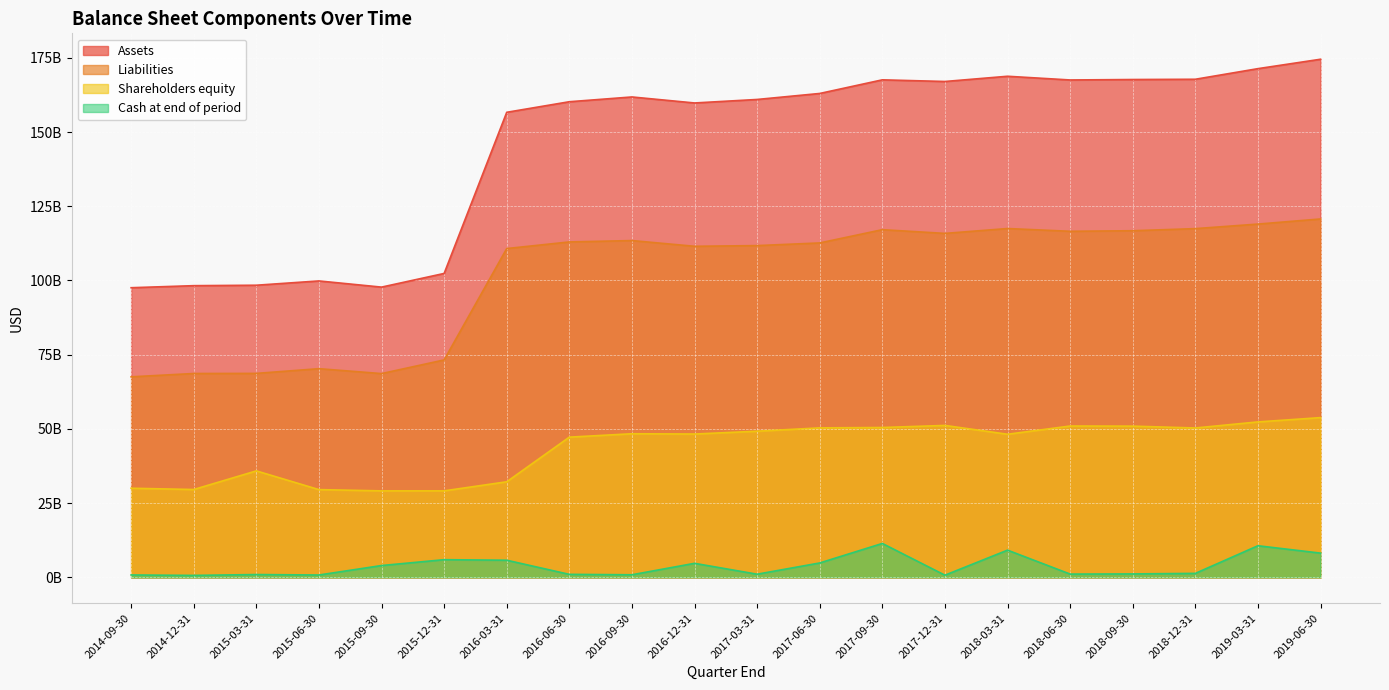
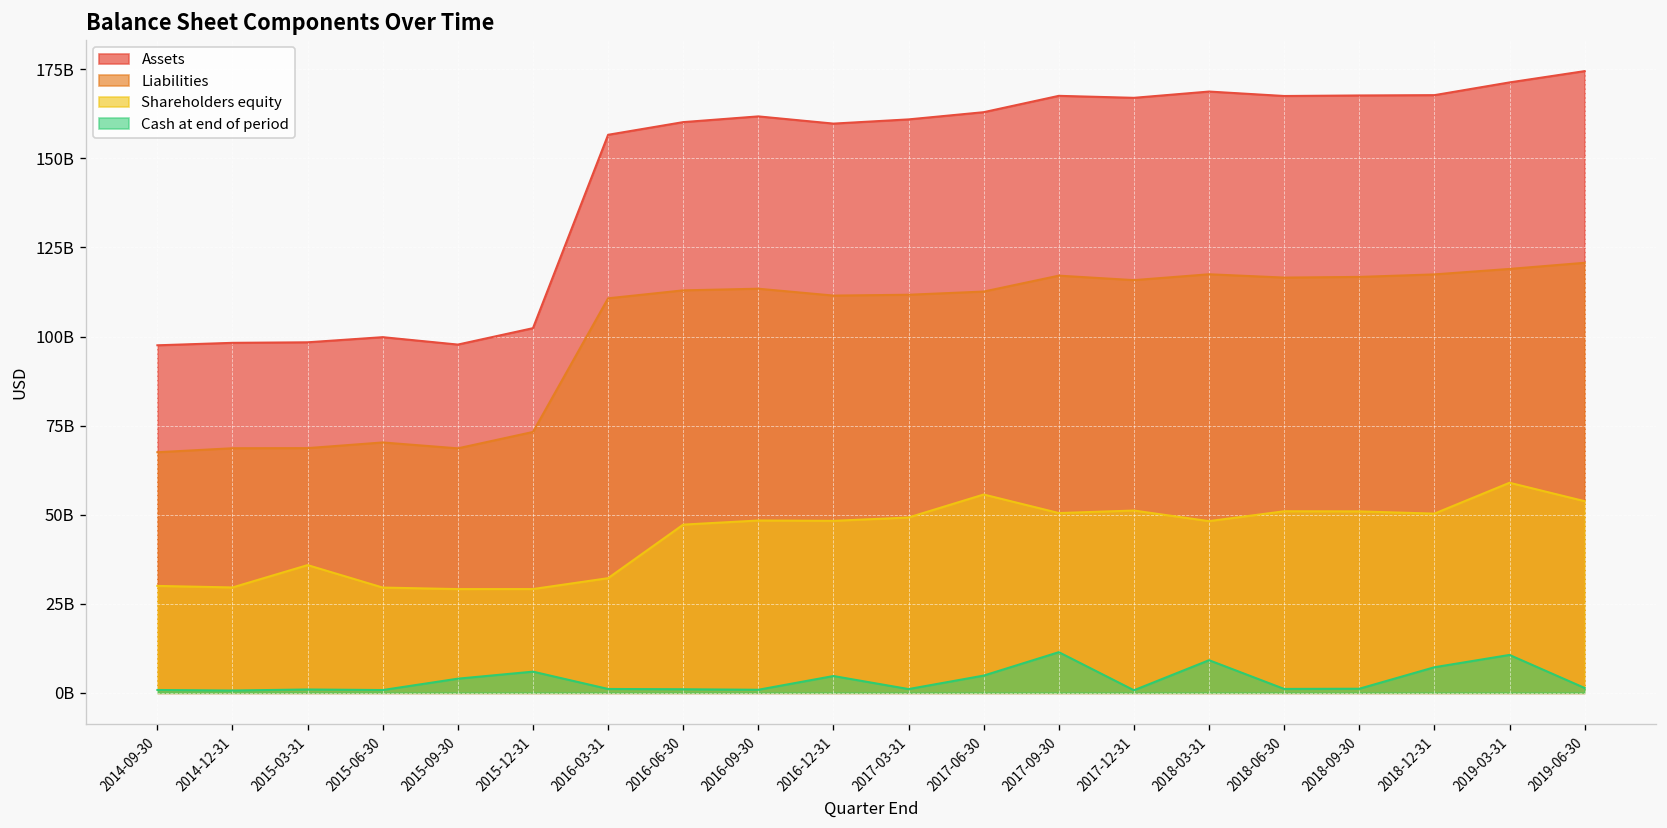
  {
    "Shareholders equity": {
      "2014-09-30": 30000000000,
      "2014-12-31": 30000000000,
      "2015-03-31": 36000000000,
      "2015-06-30": 30000000000,
      "2015-09-30": 29000000000,
      "2015-12-31": 29000000000,
      "2016-03-31": 32000000000,
      "2016-06-30": 47000000000,
      "2016-09-30": 48000000000,
      "2016-12-31": 48000000000,
      "2017-03-31": 49000000000,
-     "2017-06-30": 50000000000,
+     "2017-06-30": 56000000000,
      "2017-09-30": 50000000000,
      "2017-12-31": 51000000000,
      "2018-03-31": 48000000000,
      "2018-06-30": 51000000000,
      "2018-09-30": 51000000000,
      "2018-12-31": 50000000000,
-     "2019-03-31": 52000000000,
+     "2019-03-31": 59000000000,
      "2019-06-30": 54000000000
    },
    "Cash at end of period": {
      "2014-09-30": 1000000000,
      "2014-12-31": 1000000000,
      "2015-03-31": 1000000000,
      "2015-06-30": 1000000000,
      "2015-09-30": 4000000000,
      "2015-12-31": 6000000000,
-     "2016-03-31": 6000000000,
+     "2016-03-31": 1000000000,
      "2016-06-30": 1000000000,
      "2016-09-30": 1000000000,
      "2016-12-31": 5000000000,
      "2017-03-31": 1000000000,
      "2017-06-30": 5000000000,
      "2017-09-30": 11000000000,
      "2017-12-31": 1000000000,
      "2018-03-31": 9000000000,
      "2018-06-30": 1000000000,
      "2018-09-30": 1000000000,
-     "2018-12-31": 1000000000,
+     "2018-12-31": 7000000000,
      "2019-03-31": 11000000000,
-     "2019-06-30": 8000000000
+     "2019-06-30": 1000000000
    }
  }
